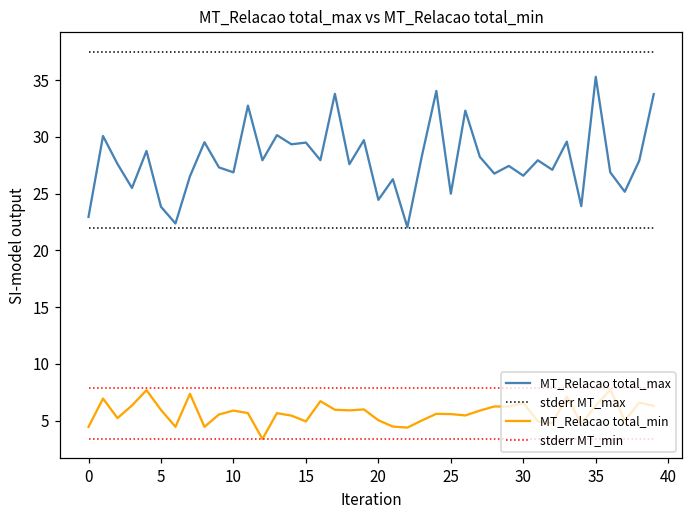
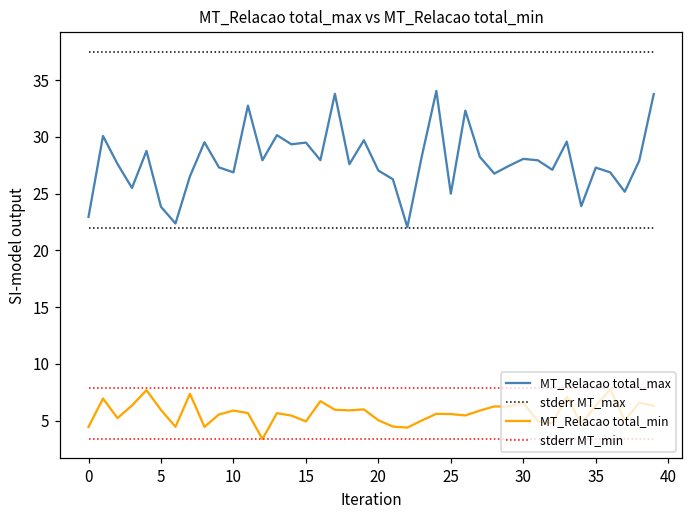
  {
    "MT_Relacao total_max": {
      "0": 22.9,
      "5": 23.8,
      "10": 26.9,
      "15": 29.5,
-     "20": 24.4,
+     "20": 27.0,
      "25": 25.0,
-     "30": 26.6,
-     "35": 35.3
+     "30": 28.1,
+     "35": 27.3
    },
    "MT_Relacao total_min": {
      "0": 4.4,
      "5": 5.9,
      "10": 5.9,
      "15": 4.9,
      "20": 5.0,
      "25": 5.6
    }
  }
